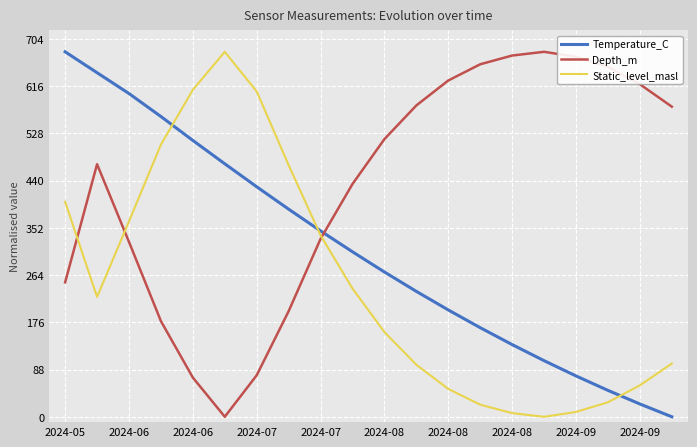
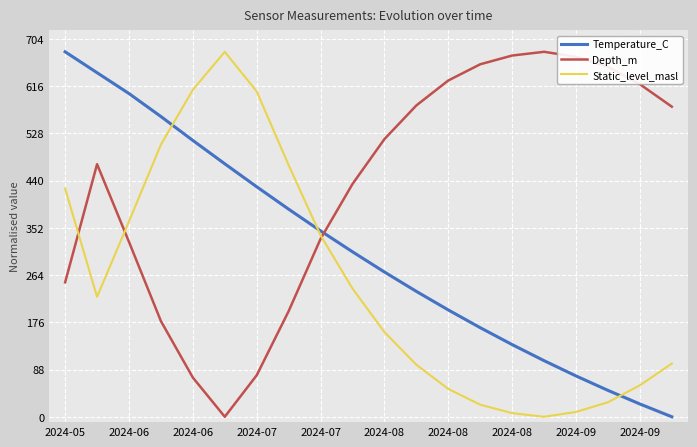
  {
    "Temperature_C": {
      "2024-05": 680
    },
    "Depth_m": {
      "2024-05": 250
    },
    "Static_level_masl": {
-     "2024-05": 400
+     "2024-05": 430
    }
  }
